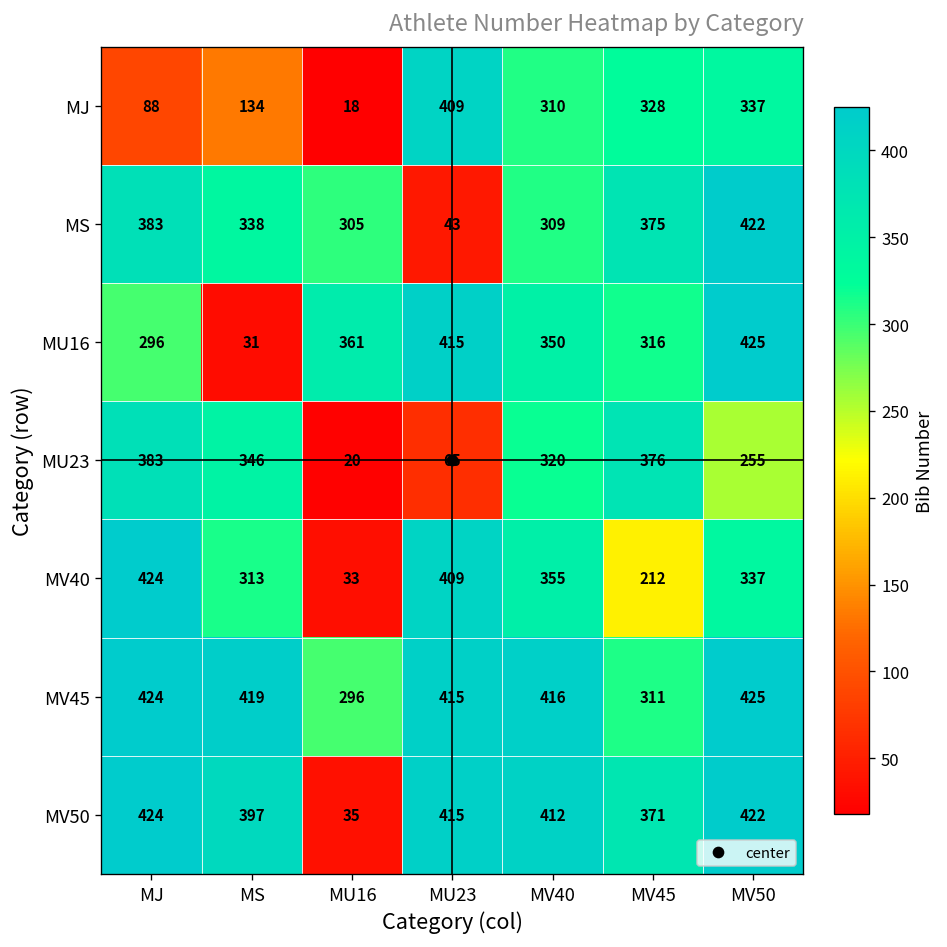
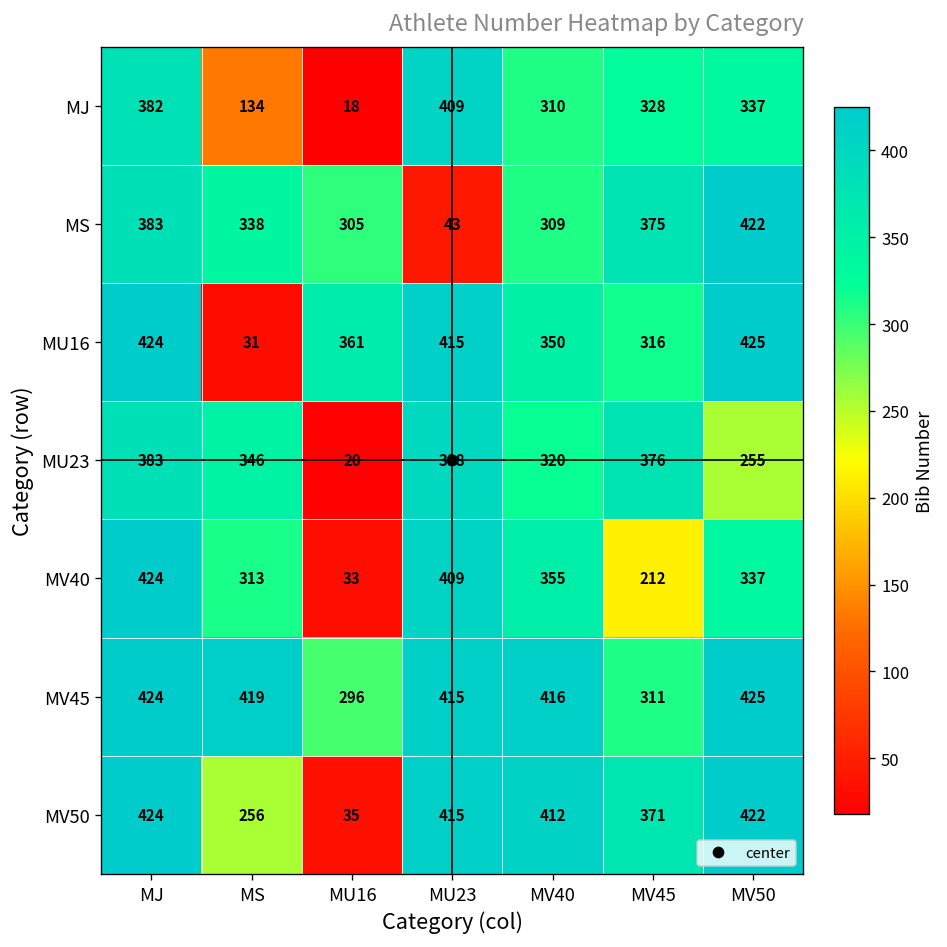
  {
    "MJ": {
-     "MJ": 88,
+     "MJ": 382,
      "MS": 134,
      "MU16": 18,
      "MU23": 409,
      "MV40": 310,
      "MV45": 328,
      "MV50": 337
    },
    "MS": {
      "MJ": 383,
      "MS": 338,
      "MU16": 305,
      "MU23": 43,
      "MV40": 309,
      "MV45": 375,
      "MV50": 422
    },
    "MU16": {
-     "MJ": 296,
+     "MJ": 424,
      "MS": 31,
      "MU16": 361,
      "MU23": 415,
      "MV40": 350,
      "MV45": 316,
      "MV50": 425
    },
    "MU23": {
      "MJ": 383,
      "MS": 346,
      "MU16": 20,
-     "MU23": 65,
+     "MU23": 398,
      "MV40": 320,
      "MV45": 376,
      "MV50": 255
    },
    "MV40": {
      "MJ": 424,
      "MS": 313,
      "MU16": 33,
      "MU23": 409,
      "MV40": 355,
      "MV45": 212,
      "MV50": 337
    },
    "MV45": {
      "MJ": 424,
      "MS": 419,
      "MU16": 296,
      "MU23": 415,
      "MV40": 416,
      "MV45": 311,
      "MV50": 425
    },
    "MV50": {
      "MJ": 424,
-     "MS": 397,
+     "MS": 256,
      "MU16": 35,
      "MU23": 415,
      "MV40": 412,
      "MV45": 371,
      "MV50": 422
    }
  }
